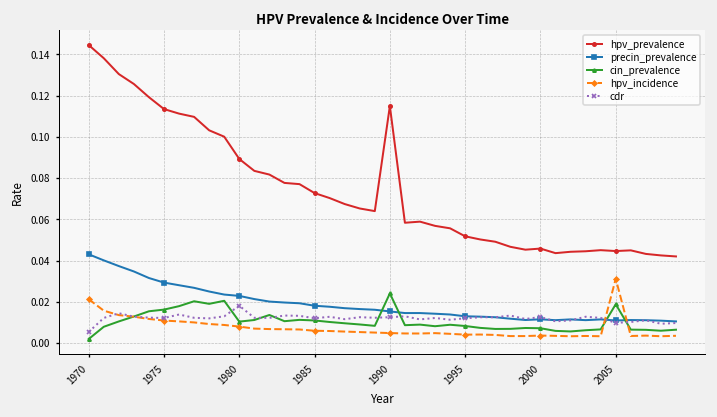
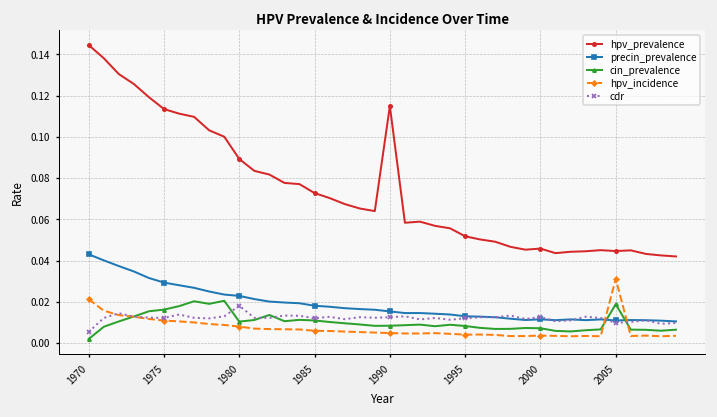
  {
    "hpv_prevalence": {
      "1970": 0.145,
      "1975": 0.113,
      "1980": 0.089,
      "1985": 0.073,
      "1990": 0.115,
      "1995": 0.052,
      "2000": 0.046,
      "2005": 0.045
    },
    "precin_prevalence": {
      "1970": 0.043,
      "1975": 0.029,
      "1980": 0.023,
      "1985": 0.018,
      "1990": 0.015
    },
    "cin_prevalence": {
      "1970": 0.002,
      "1975": 0.016,
      "1980": 0.010,
-     "1990": 0.024,
+     "1990": 0.008,
      "1995": 0.008,
      "2000": 0.007,
      "2005": 0.019
    },
    "hpv_incidence": {
      "1970": 0.021,
      "1980": 0.008,
      "1985": 0.006,
      "1990": 0.005,
      "1995": 0.004,
      "2000": 0.004,
      "2005": 0.031
    },
    "cdr": {
      "1970": 0.005,
      "1980": 0.018,
      "1990": 0.013
    }
  }
